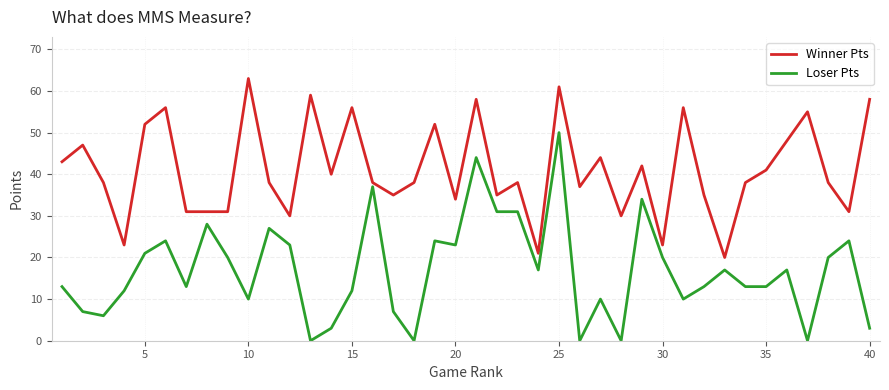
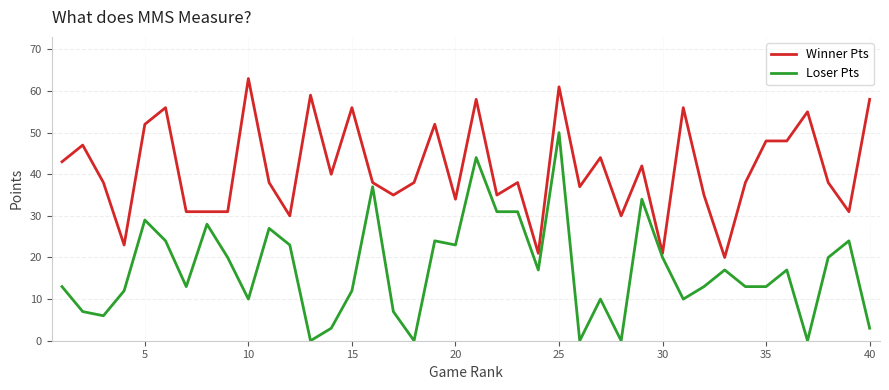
  {
    "Winner Pts": {
      "5": 52,
      "10": 63,
      "15": 56,
      "20": 34,
      "25": 61,
-     "30": 23,
-     "35": 41,
+     "30": 21,
+     "35": 48,
      "40": 58
    },
    "Loser Pts": {
-     "5": 21,
+     "5": 29,
      "10": 10,
      "15": 12,
      "20": 23,
      "25": 50,
      "30": 20,
      "35": 13,
      "40": 3
    }
  }
